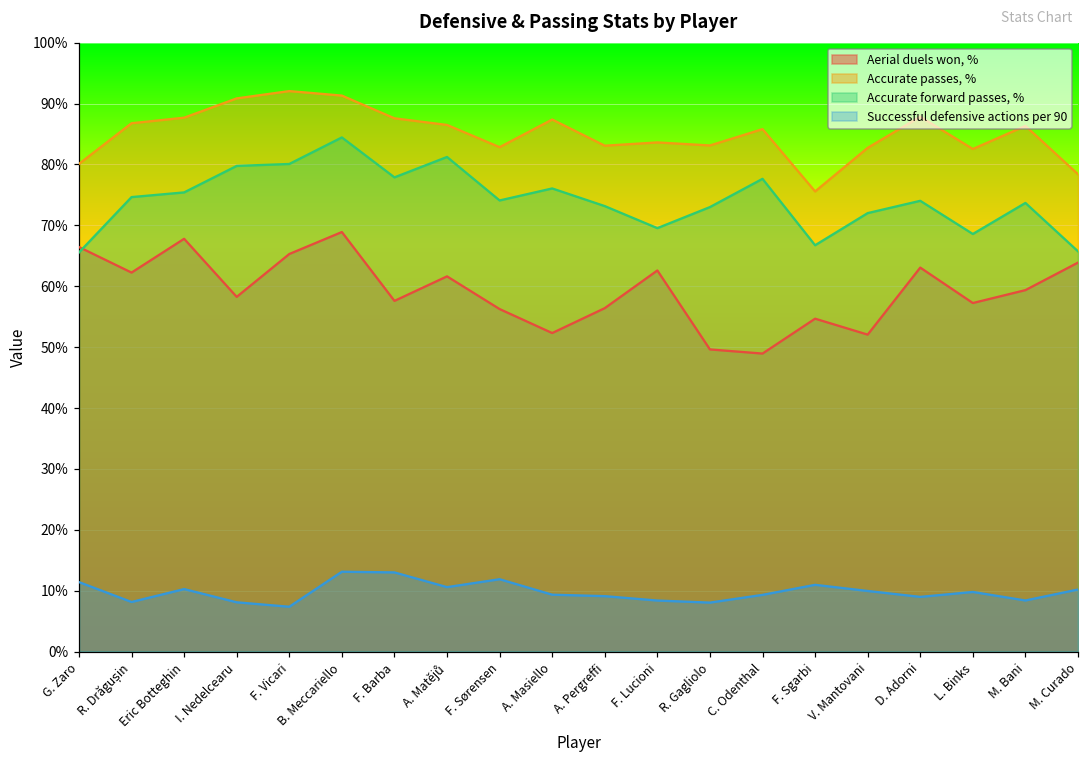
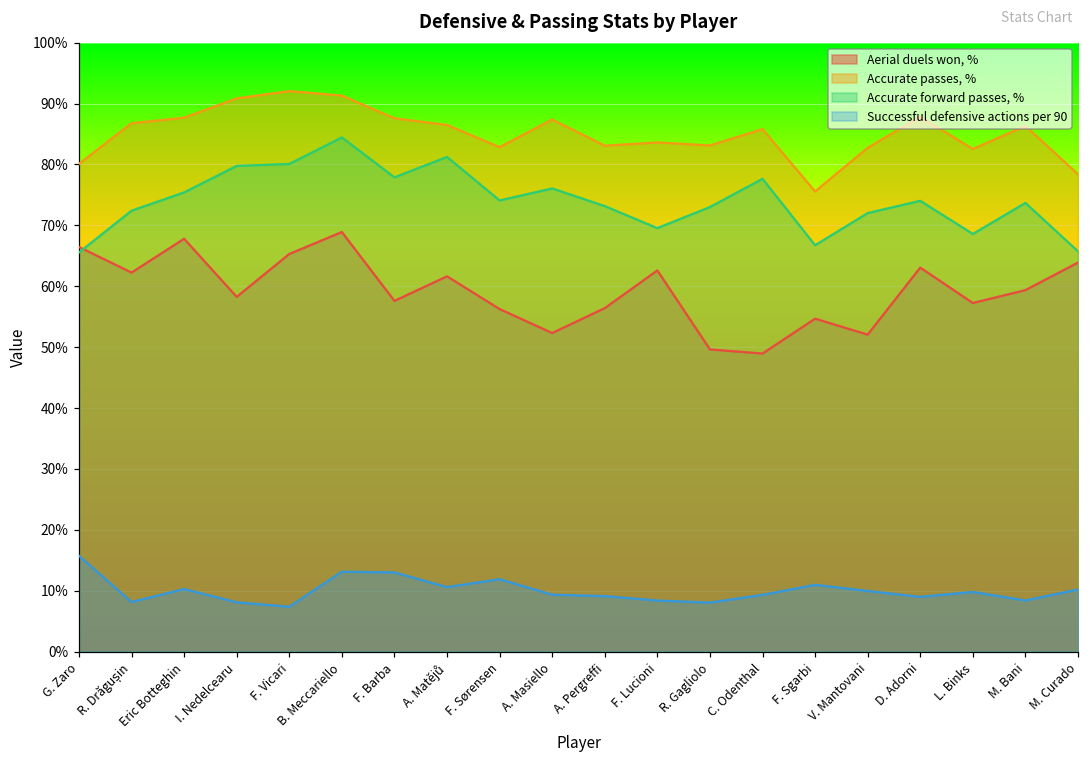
  {
    "Aerial duels won, %": {
      "G. Zaro": "66%",
      "R. Drăgușin": "62%",
      "Eric Botteghin": "68%",
      "I. Nedelcearu": "58%",
      "F. Vicari": "65%",
      "B. Meccariello": "69%",
      "F. Barba": "58%",
      "A. Matějů": "62%",
      "F. Sørensen": "56%",
      "A. Masiello": "52%",
      "A. Pergreffi": "56%",
      "F. Lucioni": "63%",
      "R. Gagliolo": "50%",
      "C. Odenthal": "49%",
      "F. Sgarbi": "55%",
      "V. Mantovani": "52%",
      "D. Adorni": "63%",
      "L. Binks": "57%",
      "M. Bani": "59%",
      "M. Curado": "64%"
    },
    "Accurate passes, %": {
      "G. Zaro": "80%",
      "R. Drăgușin": "87%",
      "Eric Botteghin": "88%",
      "I. Nedelcearu": "91%",
      "F. Vicari": "92%",
      "B. Meccariello": "91%",
      "F. Barba": "88%",
      "A. Matějů": "86%",
      "F. Sørensen": "83%",
      "A. Masiello": "87%",
      "A. Pergreffi": "83%",
      "F. Lucioni": "84%",
      "R. Gagliolo": "83%",
      "C. Odenthal": "86%",
      "F. Sgarbi": "76%",
      "V. Mantovani": "83%",
      "L. Binks": "83%",
      "M. Bani": "86%",
      "M. Curado": "78%"
    },
    "Accurate forward passes, %": {
      "G. Zaro": "66%",
-     "R. Drăgușin": "75%",
+     "R. Drăgușin": "72%",
      "Eric Botteghin": "75%",
      "I. Nedelcearu": "80%",
      "F. Vicari": "80%",
      "B. Meccariello": "84%",
      "F. Barba": "78%",
      "A. Matějů": "81%",
      "F. Sørensen": "74%",
      "A. Masiello": "76%",
      "A. Pergreffi": "73%",
      "F. Lucioni": "70%",
      "R. Gagliolo": "73%",
      "C. Odenthal": "78%",
      "F. Sgarbi": "67%",
      "V. Mantovani": "72%",
      "D. Adorni": "74%",
      "L. Binks": "69%",
      "M. Bani": "74%",
      "M. Curado": "66%"
    },
    "Successful defensive actions per 90": {
-     "G. Zaro": "11%",
+     "G. Zaro": "16%",
      "R. Drăgușin": "8%",
      "Eric Botteghin": "10%",
      "I. Nedelcearu": "8%",
      "F. Vicari": "7%",
      "B. Meccariello": "13%",
      "F. Barba": "13%",
      "A. Matějů": "11%",
      "F. Sørensen": "12%",
      "A. Masiello": "9%",
      "A. Pergreffi": "9%",
      "F. Lucioni": "8%",
      "R. Gagliolo": "8%",
      "C. Odenthal": "9%",
      "F. Sgarbi": "11%",
      "V. Mantovani": "10%",
      "D. Adorni": "9%",
      "L. Binks": "10%",
      "M. Bani": "8%",
      "M. Curado": "10%"
    }
  }
